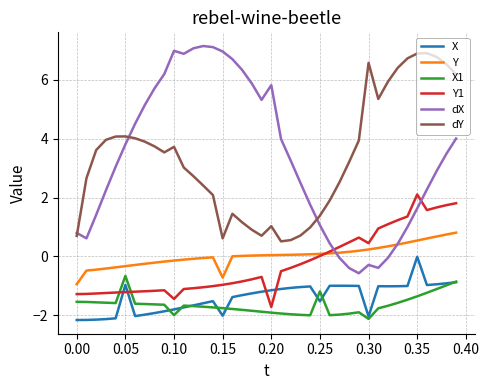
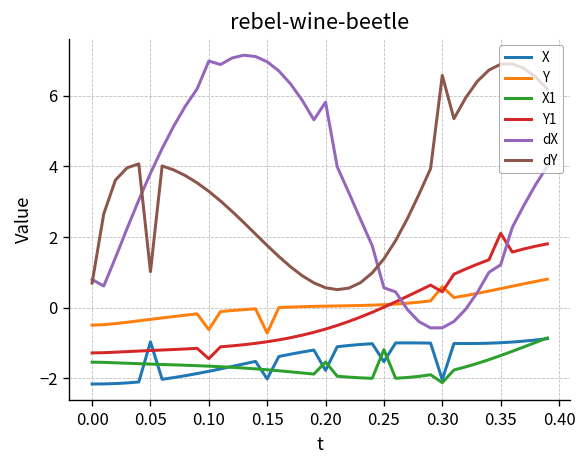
  {
    "X": {
      "0.00": -2.2,
      "0.05": -1.0,
      "0.10": -1.8,
      "0.15": -2.0,
-     "0.20": -1.1,
+     "0.20": -1.8,
      "0.25": -1.5,
-     "0.35": 0.0
+     "0.35": -1.0
    },
    "Y": {
-     "0.00": -0.9,
+     "0.00": -0.5,
      "0.05": -0.3,
-     "0.10": -0.1,
+     "0.10": -0.6,
      "0.15": -0.7,
      "0.20": 0.0,
-     "0.30": 0.2,
+     "0.30": 0.6,
      "0.35": 0.5
    },
    "X1": {
      "0.00": -1.5,
-     "0.05": -0.7,
-     "0.10": -2.0,
+     "0.05": -1.6,
+     "0.10": -1.7,
      "0.15": -1.8,
-     "0.20": -1.9,
+     "0.20": -1.5,
      "0.25": -1.2,
      "0.35": -1.4
    },
    "Y1": {
      "0.00": -1.3,
      "0.05": -1.2,
      "0.10": -1.4,
      "0.15": -1.0,
-     "0.20": -1.7,
+     "0.20": -0.6,
      "0.30": 0.5,
      "0.35": 2.1
    },
    "dX": {
      "0.00": 0.8,
      "0.05": 3.8,
      "0.10": 7.0,
      "0.15": 7.0,
      "0.20": 5.8,
-     "0.25": 1.1,
-     "0.30": -0.3,
-     "0.35": 1.6
+     "0.25": 0.6,
+     "0.30": -0.6,
+     "0.35": 1.2
    },
    "dY": {
      "0.00": 0.7,
-     "0.05": 4.1,
-     "0.10": 3.7,
-     "0.15": 0.6,
-     "0.20": 1.0,
+     "0.05": 1.0,
+     "0.10": 3.3,
+     "0.15": 1.8,
+     "0.20": 0.6,
      "0.25": 1.4,
      "0.30": 6.6
    }
  }
